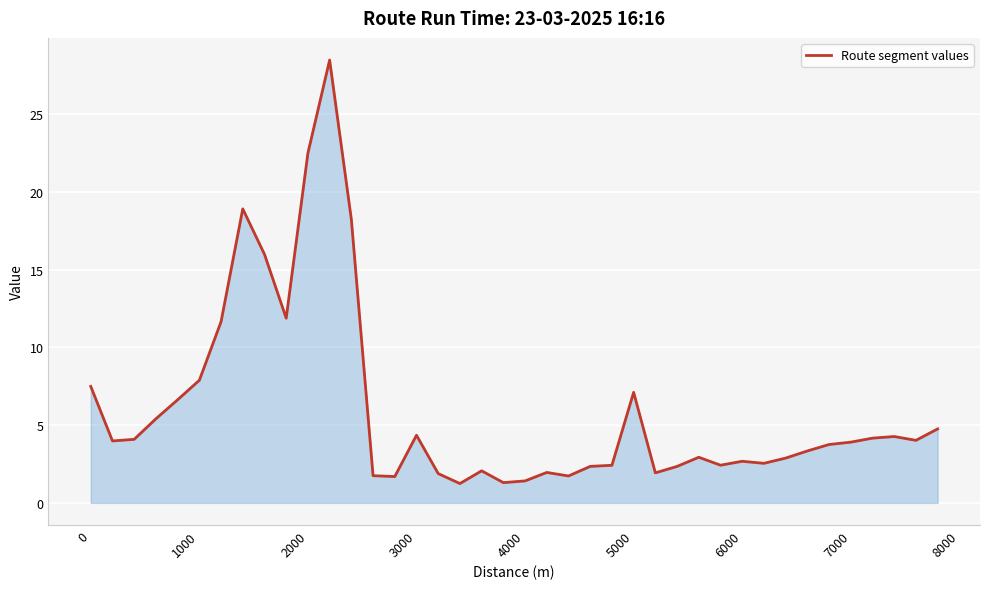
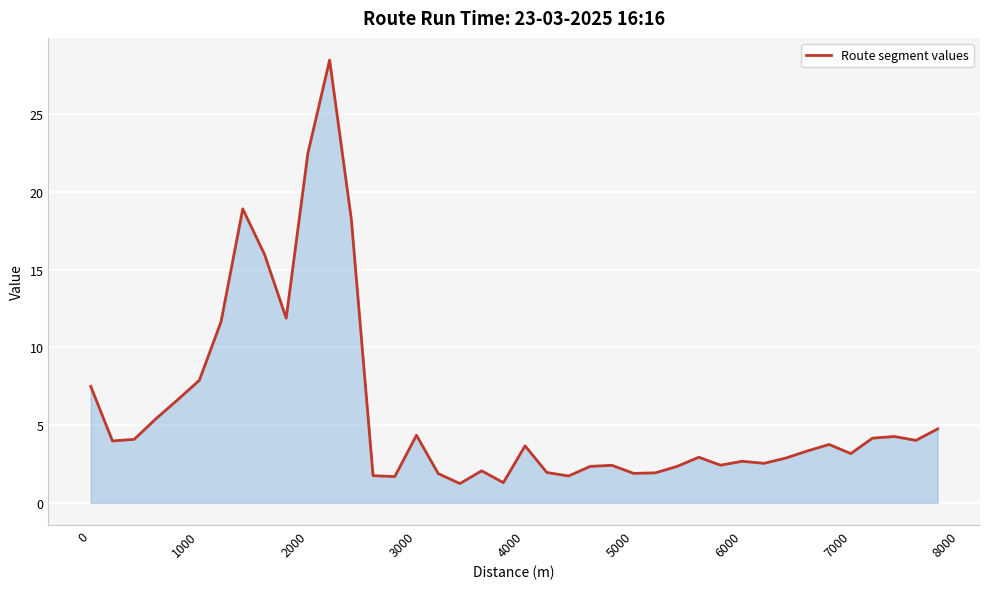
  {
    "0": 7.5,
    "1000": 7.9,
    "2000": 22.5,
    "3000": 4.4,
-   "4000": 1.4,
-   "5000": 7.1,
+   "4000": 3.7,
+   "5000": 1.9,
    "6000": 2.7,
-   "7000": 3.9
+   "7000": 3.2
  }
